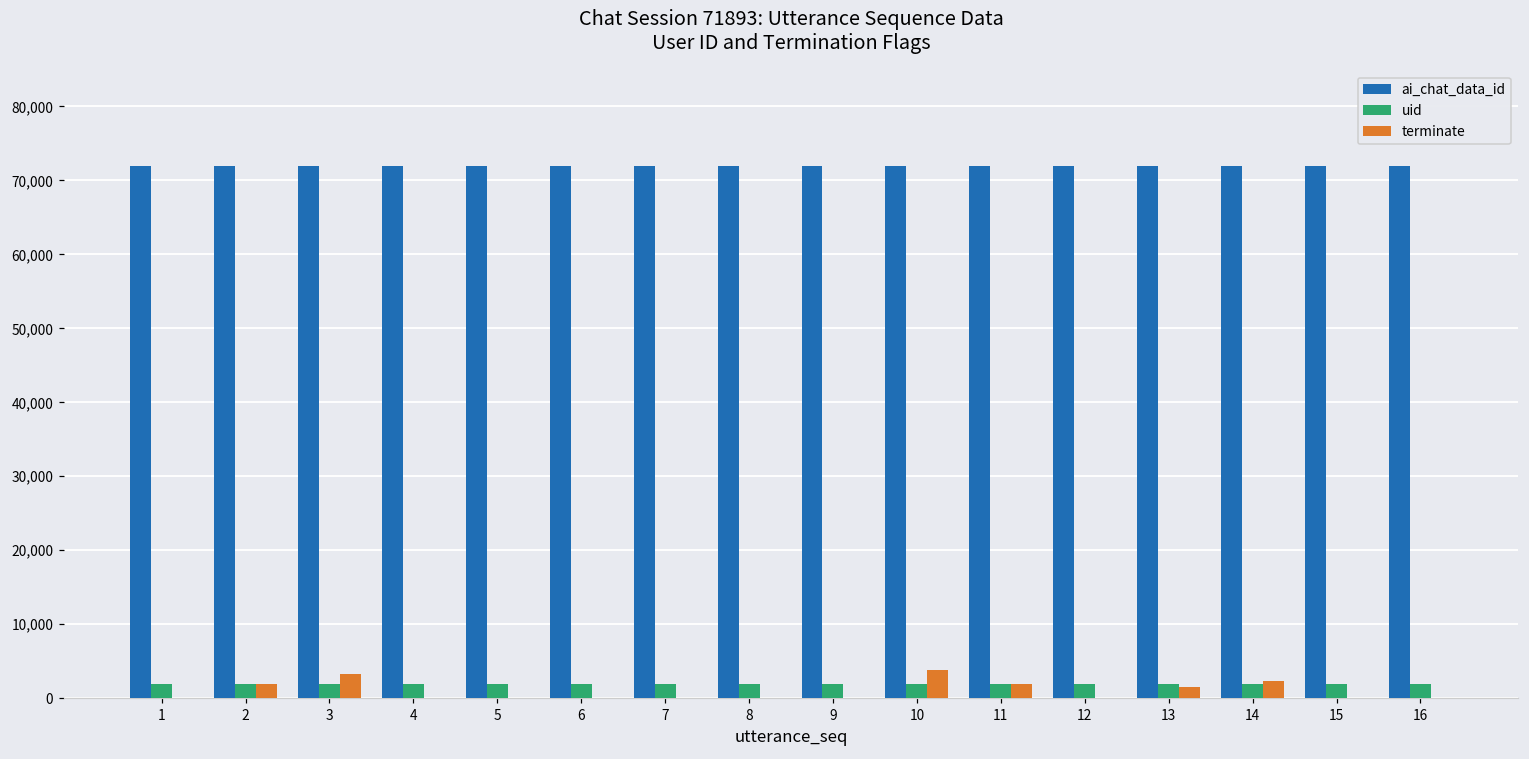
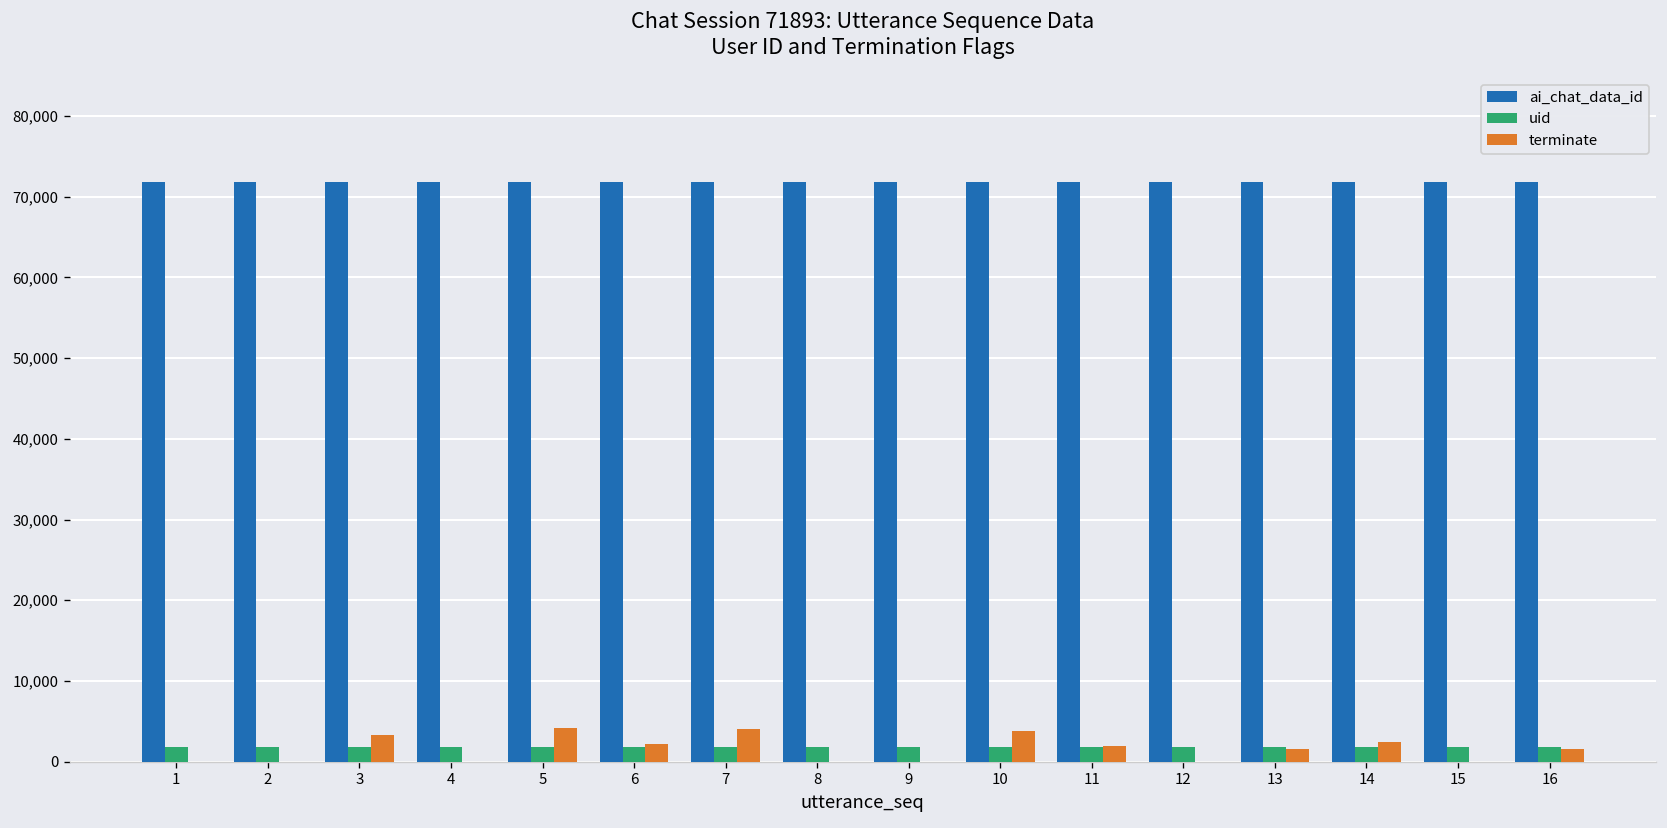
  {
    "ai_chat_data_id": {
      "1": "72,000",
      "2": "72,000",
      "3": "72,000",
      "4": "72,000",
      "5": "72,000",
      "6": "72,000",
      "7": "72,000",
      "8": "72,000",
      "9": "72,000",
      "10": "72,000",
      "11": "72,000",
      "12": "72,000",
      "13": "72,000",
      "14": "72,000",
      "15": "72,000",
      "16": "72,000"
    },
    "uid": {
      "1": "2,000",
      "2": "2,000",
      "3": "2,000",
      "4": "2,000",
      "5": "2,000",
      "6": "2,000",
      "7": "2,000",
      "8": "2,000",
      "9": "2,000",
      "10": "2,000",
      "11": "2,000",
      "12": "2,000",
      "13": "2,000",
      "14": "2,000",
      "15": "2,000",
      "16": "2,000"
    },
    "terminate": {
      "1": "0",
-     "2": "2,000",
+     "2": "0",
      "3": "3,000",
      "4": "0",
-     "5": "0",
-     "6": "0",
-     "7": "0",
+     "5": "4,000",
+     "6": "2,000",
+     "7": "4,000",
      "8": "0",
      "9": "0",
      "10": "4,000",
      "11": "2,000",
      "12": "0",
      "13": "2,000",
      "14": "2,000",
      "15": "0",
-     "16": "0"
+     "16": "2,000"
    }
  }
